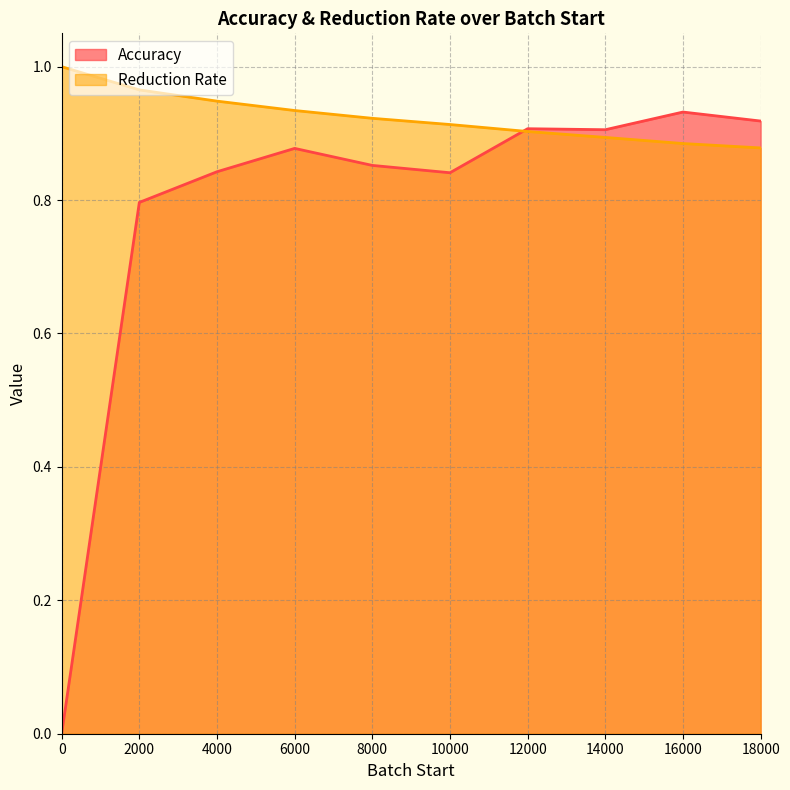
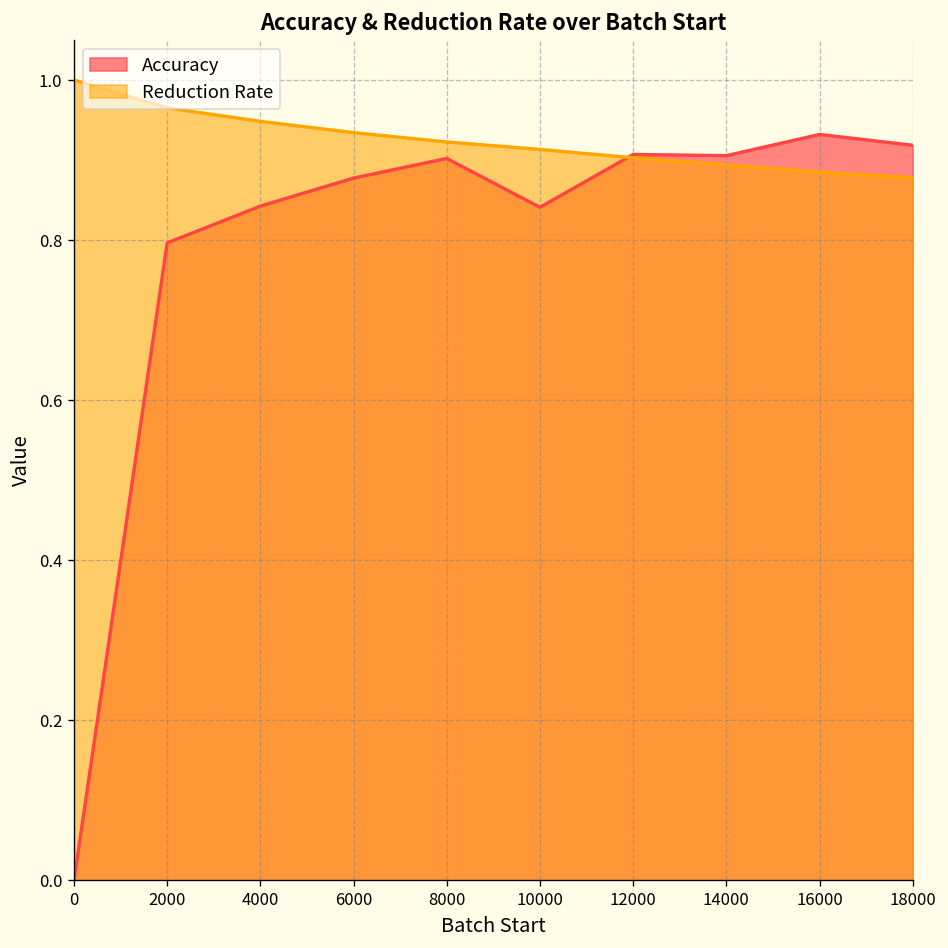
  {
    "Accuracy": {
      "0": 0.00,
      "2000": 0.80,
      "4000": 0.84,
      "6000": 0.88,
-     "8000": 0.85,
+     "8000": 0.90,
      "10000": 0.84,
      "12000": 0.91,
      "14000": 0.91,
      "16000": 0.93,
      "18000": 0.92
    },
    "Reduction Rate": {
      "0": 1.00,
      "4000": 0.95,
      "6000": 0.93,
      "8000": 0.92,
      "10000": 0.91,
      "12000": 0.90,
      "14000": 0.89,
      "16000": 0.88,
      "18000": 0.88
    }
  }
